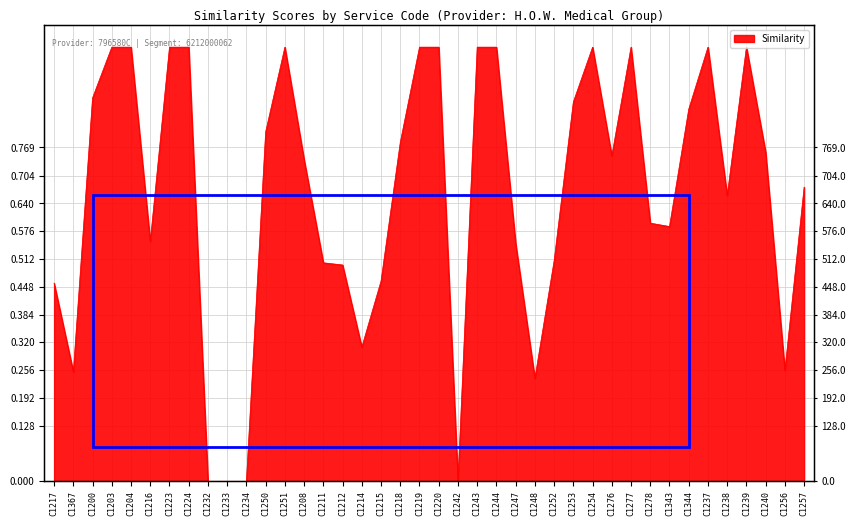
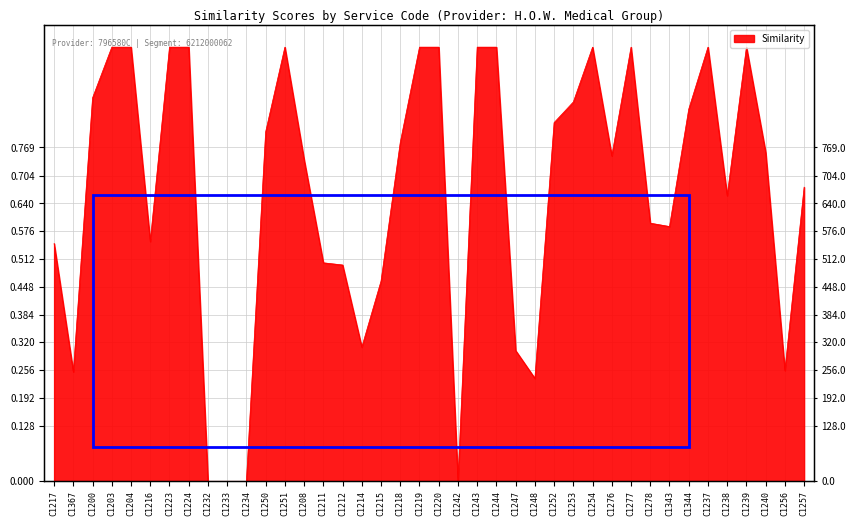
  {
-   "C1217": 0.46,
+   "C1217": 0.55,
    "C1367": 0.25,
    "C1200": 0.88,
    "C1216": 0.55,
    "C1232": 0.00,
    "C1233": 0.00,
    "C1234": 0.00,
    "C1250": 0.80,
    "C1251": 1.00,
    "C1208": 0.74,
    "C1211": 0.50,
    "C1212": 0.50,
    "C1214": 0.31,
    "C1215": 0.46,
    "C1218": 0.78,
    "C1219": 1.00,
    "C1220": 1.00,
    "C1242": 0.00,
    "C1243": 1.00,
    "C1244": 1.00,
-   "C1247": 0.55,
+   "C1247": 0.30,
    "C1248": 0.24,
-   "C1252": 0.51,
+   "C1252": 0.83,
    "C1253": 0.87,
    "C1254": 1.00,
    "C1276": 0.75,
    "C1277": 1.00,
    "C1278": 0.59,
    "C1343": 0.59,
    "C1344": 0.86,
    "C1237": 1.00,
    "C1238": 0.66,
    "C1240": 0.76,
    "C1256": 0.25,
    "C1257": 0.68
  }
